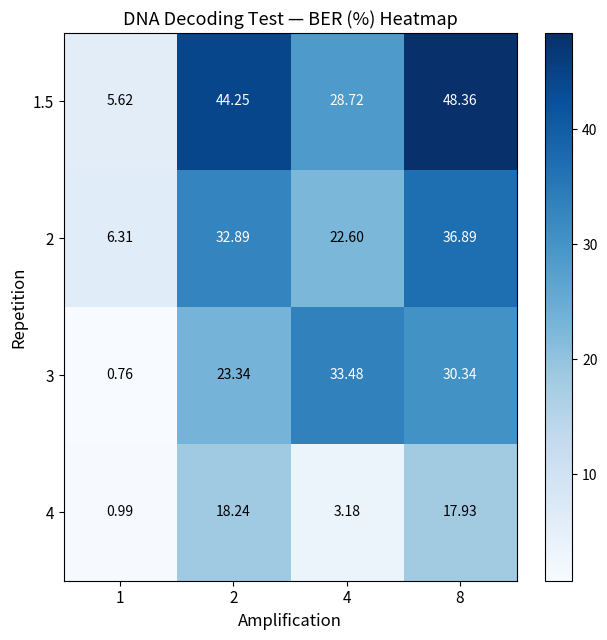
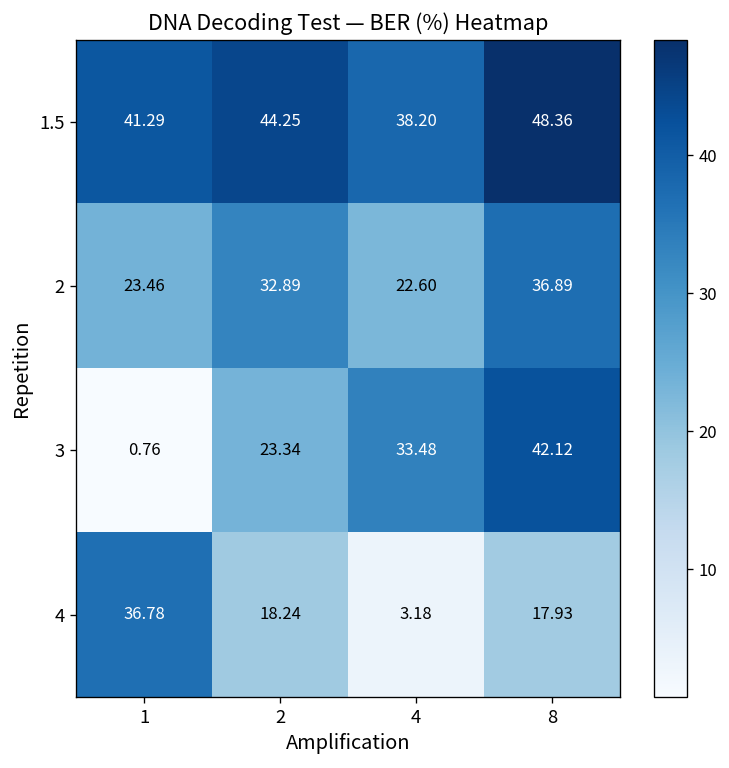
  {
    "1.5": {
-     "1": 5.62,
+     "1": 41.29,
      "2": 44.25,
-     "4": 28.72,
+     "4": 38.20,
      "8": 48.36
    },
    "2": {
-     "1": 6.31,
+     "1": 23.46,
      "2": 32.89,
      "4": 22.60,
      "8": 36.89
    },
    "3": {
      "1": 0.76,
      "2": 23.34,
      "4": 33.48,
-     "8": 30.34
+     "8": 42.12
    },
    "4": {
-     "1": 0.99,
+     "1": 36.78,
      "2": 18.24,
      "4": 3.18,
      "8": 17.93
    }
  }
